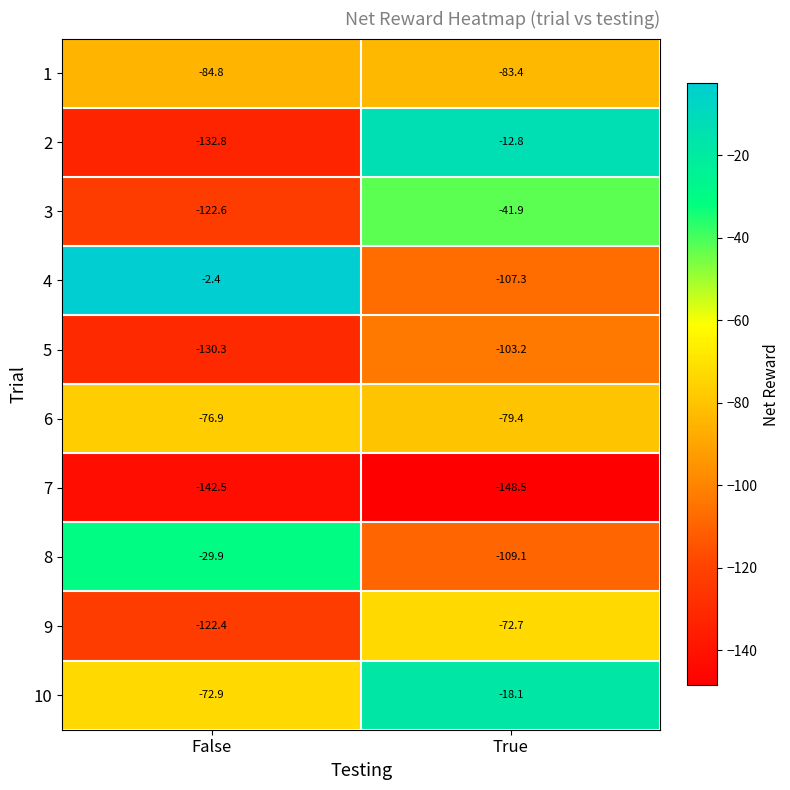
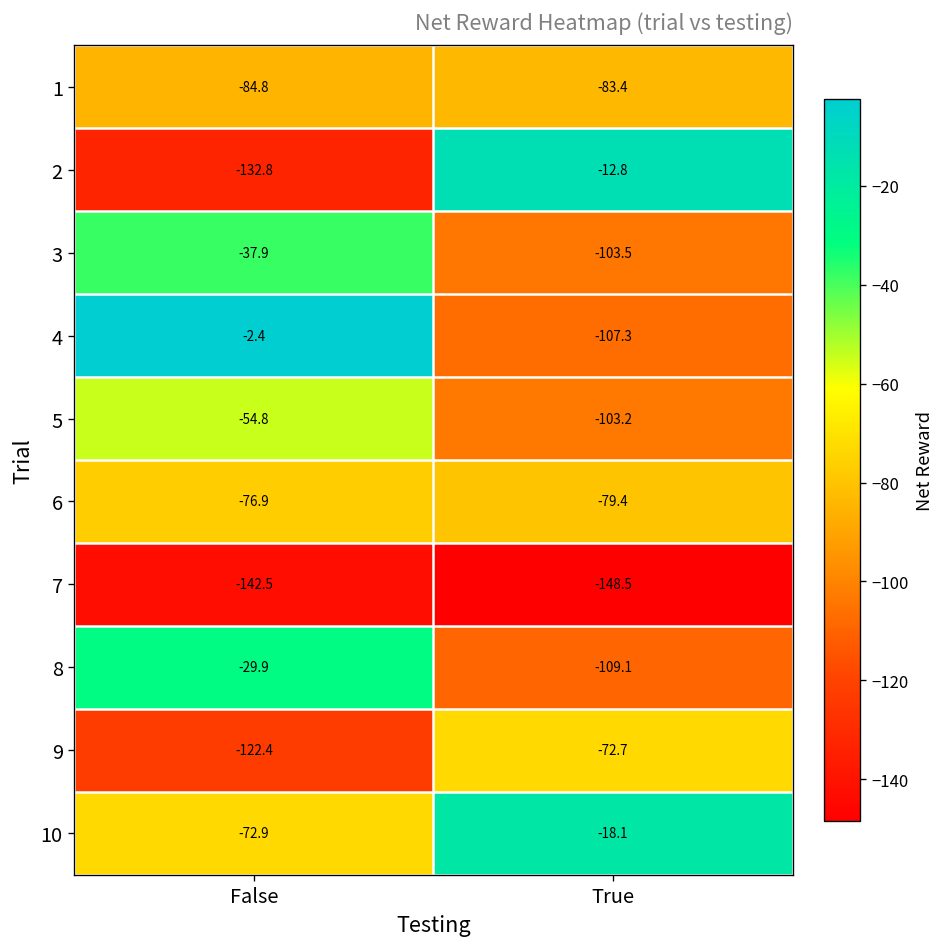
  {
    "1": {
      "False": -84.8,
      "True": -83.4
    },
    "2": {
      "False": -132.8,
      "True": -12.8
    },
    "3": {
-     "False": -122.6,
-     "True": -41.9
+     "False": -37.9,
+     "True": -103.5
    },
    "4": {
      "False": -2.4,
      "True": -107.3
    },
    "5": {
-     "False": -130.3,
+     "False": -54.8,
      "True": -103.2
    },
    "6": {
      "False": -76.9,
      "True": -79.4
    },
    "7": {
      "False": -142.5,
      "True": -148.5
    },
    "8": {
      "False": -29.9,
      "True": -109.1
    },
    "9": {
      "False": -122.4,
      "True": -72.7
    },
    "10": {
      "False": -72.9,
      "True": -18.1
    }
  }
